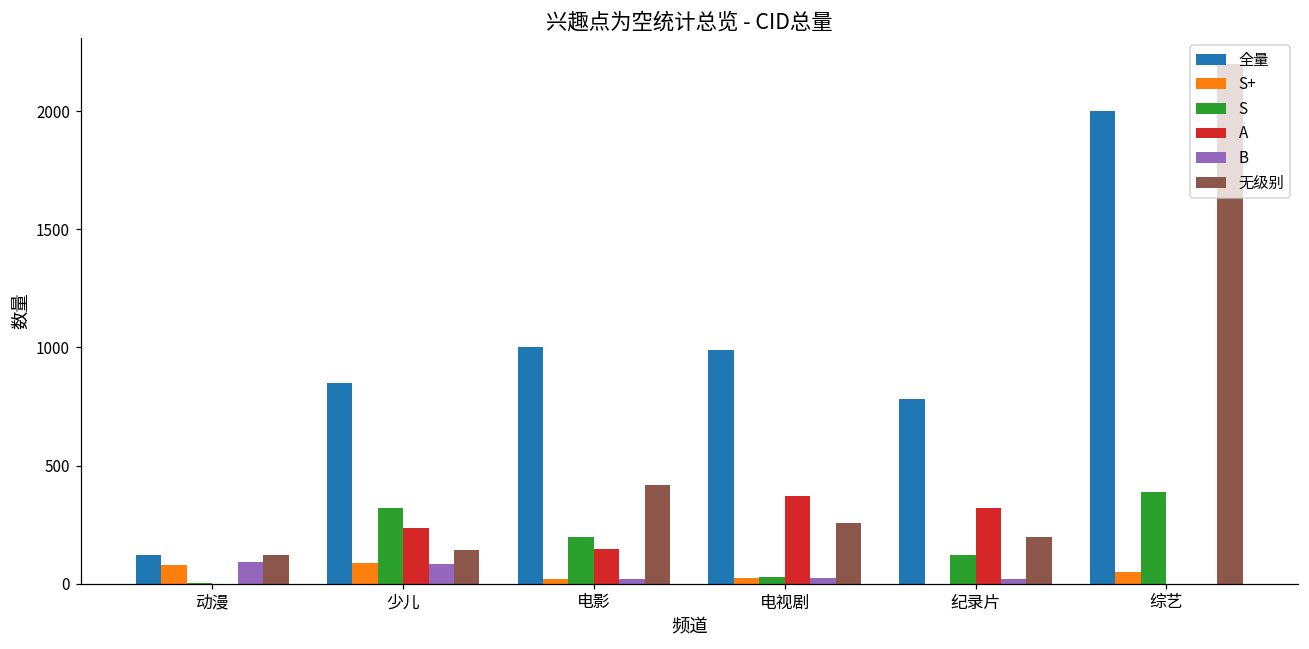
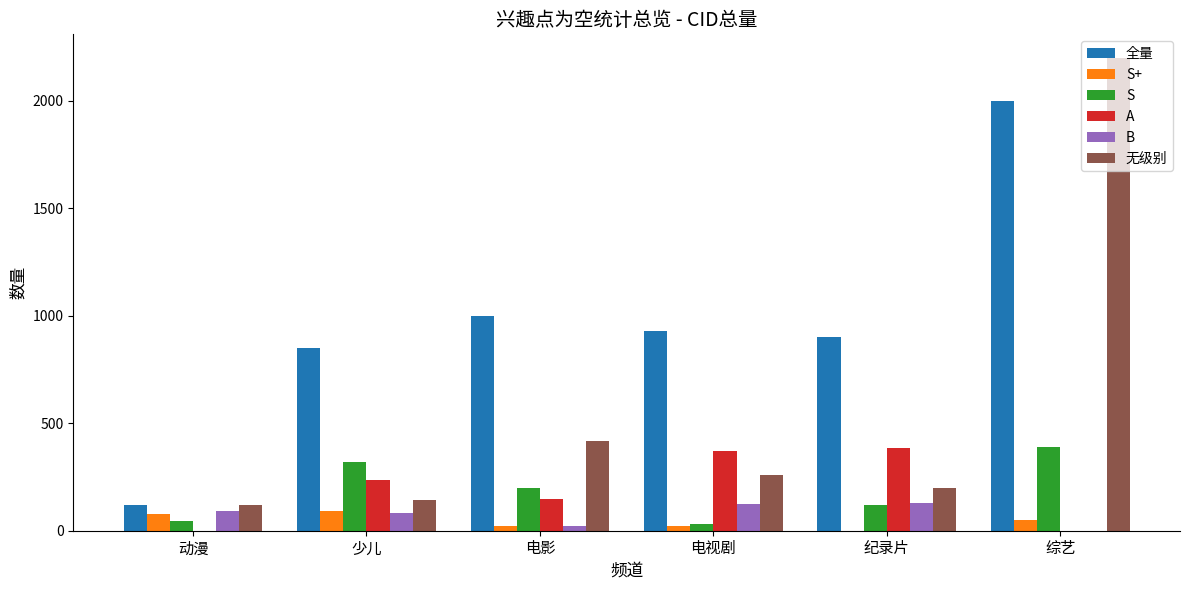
  {
    "全量": {
      "动漫": 120,
      "少儿": 850,
      "电影": 1000,
-     "电视剧": 990,
-     "纪录片": 780,
+     "电视剧": 930,
+     "纪录片": 900,
      "综艺": 2000
    },
    "S+": {
      "动漫": 80,
      "少儿": 90,
      "电影": 20,
      "电视剧": 20,
      "纪录片": 0,
      "综艺": 50
    },
    "S": {
-     "动漫": 0,
+     "动漫": 50,
      "少儿": 320,
      "电影": 200,
      "电视剧": 30,
      "纪录片": 120,
      "综艺": 390
    },
    "A": {
      "动漫": 0,
      "少儿": 240,
      "电影": 150,
      "电视剧": 370,
-     "纪录片": 320
+     "纪录片": 380
    },
    "B": {
      "动漫": 90,
      "少儿": 80,
      "电影": 20,
-     "电视剧": 20,
-     "纪录片": 20
+     "电视剧": 120,
+     "纪录片": 130
    },
    "无级别": {
      "动漫": 120,
      "少儿": 140,
      "电影": 420,
      "电视剧": 260,
      "纪录片": 200
    }
  }
